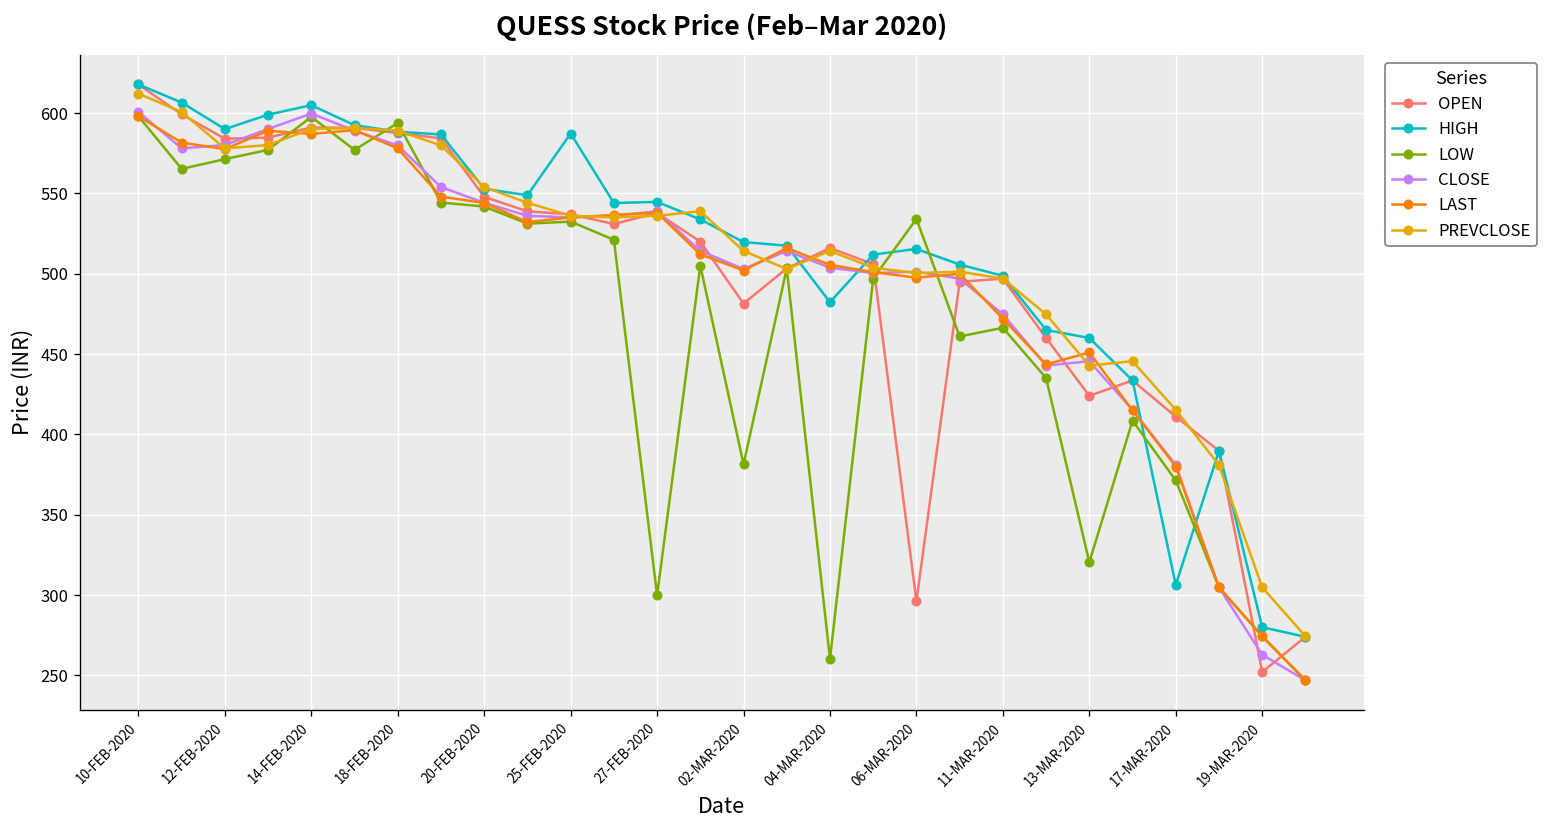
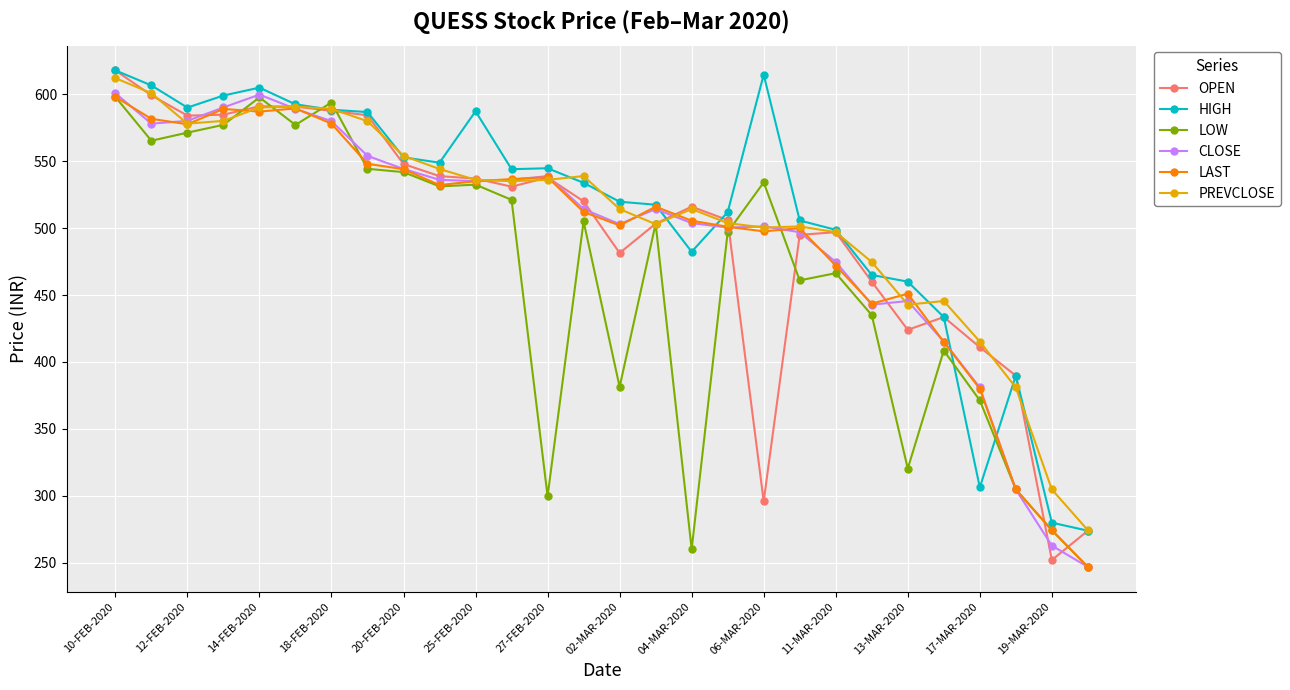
  {
    "OPEN": {
      "12-FEB-2020": 584,
      "20-FEB-2020": 548,
      "02-MAR-2020": 481,
      "06-MAR-2020": 296,
      "13-MAR-2020": 424,
      "17-MAR-2020": 411,
      "19-MAR-2020": 252
    },
    "HIGH": {
      "12-FEB-2020": 590,
      "14-FEB-2020": 605,
      "25-FEB-2020": 587,
      "27-FEB-2020": 545,
      "02-MAR-2020": 520,
      "04-MAR-2020": 482,
-     "06-MAR-2020": 515,
+     "06-MAR-2020": 615,
      "13-MAR-2020": 460,
      "17-MAR-2020": 306,
      "19-MAR-2020": 280
    },
    "LOW": {
      "12-FEB-2020": 571,
      "14-FEB-2020": 598,
      "18-FEB-2020": 594,
      "20-FEB-2020": 542,
      "25-FEB-2020": 532,
      "27-FEB-2020": 300,
      "02-MAR-2020": 381,
      "04-MAR-2020": 260,
      "06-MAR-2020": 534,
      "11-MAR-2020": 466,
      "13-MAR-2020": 320,
      "17-MAR-2020": 371
    },
    "CLOSE": {
      "10-FEB-2020": 601,
      "12-FEB-2020": 580,
      "14-FEB-2020": 600,
      "11-MAR-2020": 475,
      "13-MAR-2020": 446,
      "19-MAR-2020": 263
    }
  }
